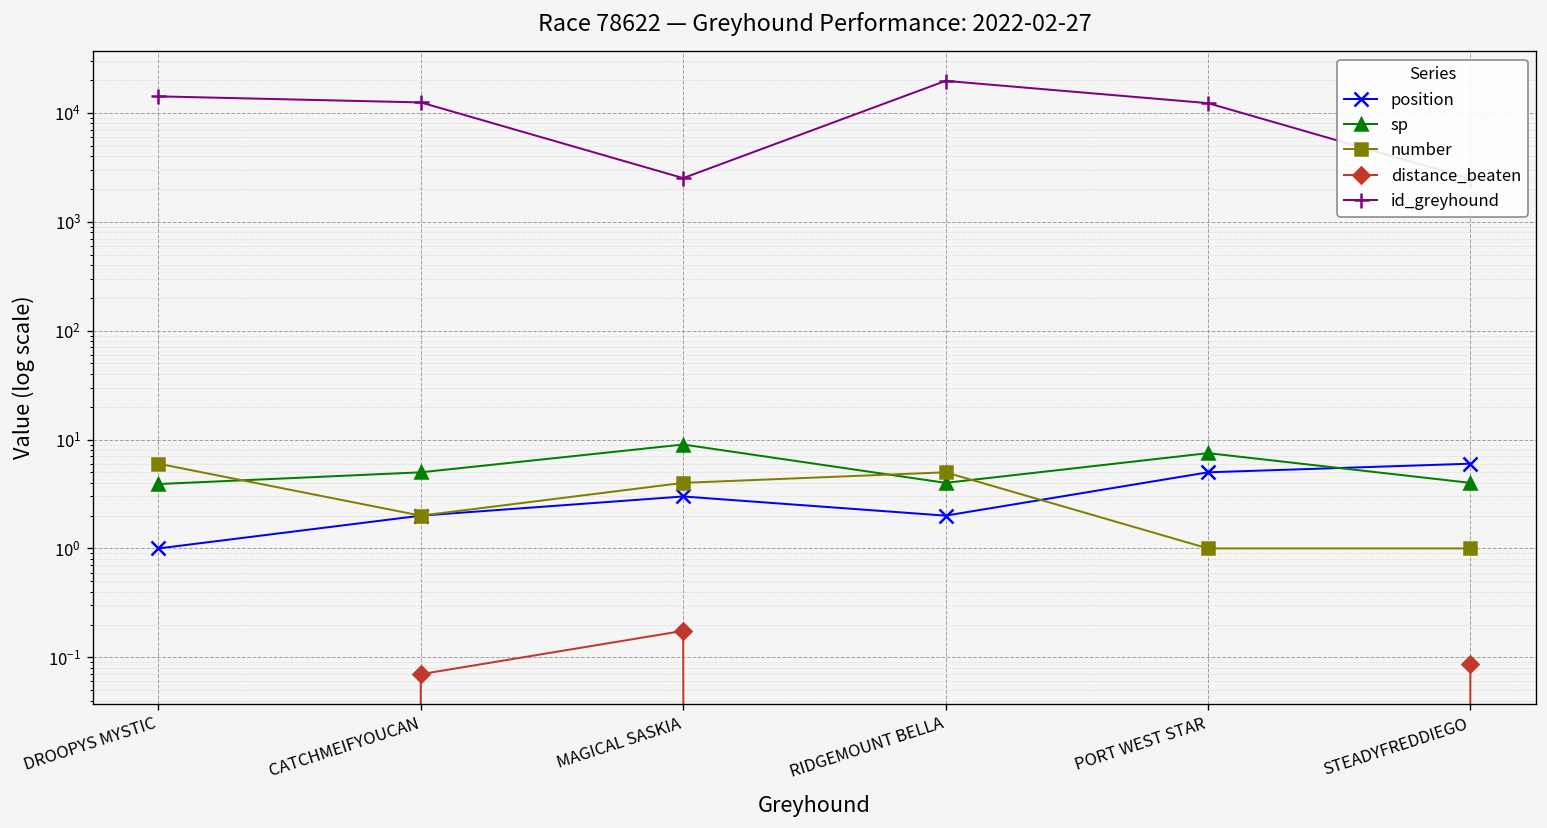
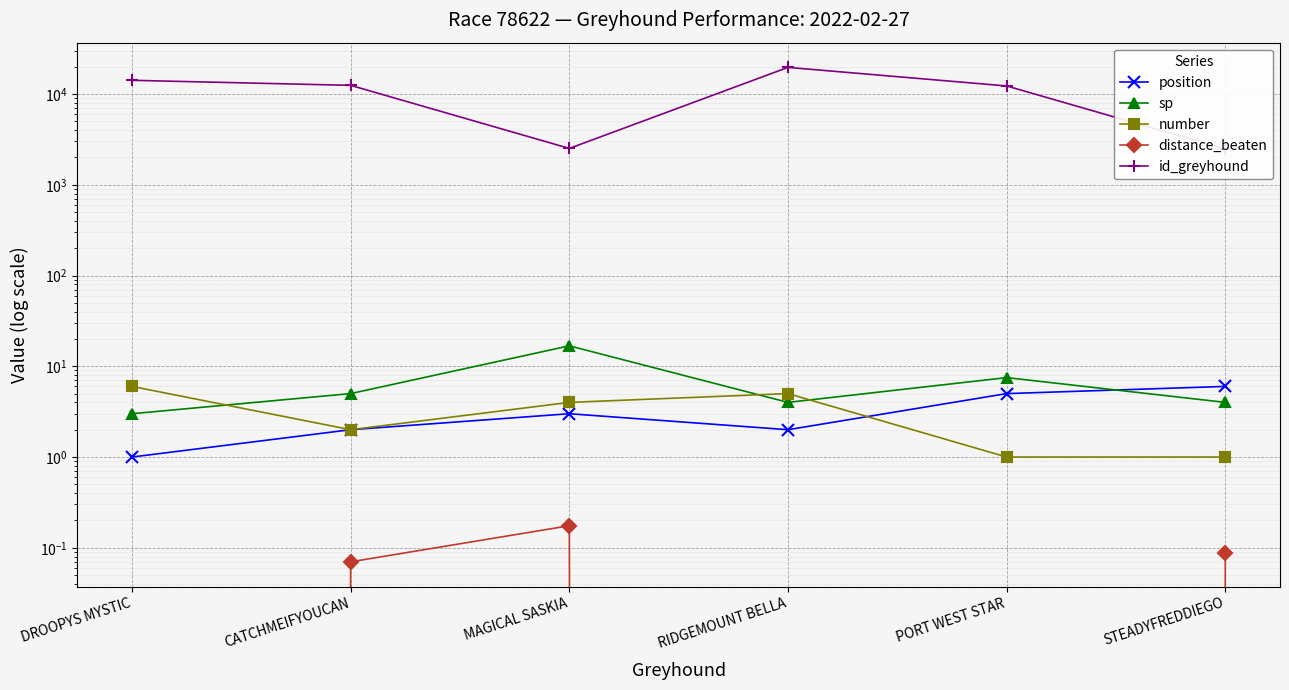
  {
    "position": {
      "DROOPYS MYSTIC": 1.0,
      "MAGICAL SASKIA": 3.0,
      "RIDGEMOUNT BELLA": 2.0,
      "PORT WEST STAR": 5,
      "STEADYFREDDIEGO": 6
    },
    "sp": {
-     "DROOPYS MYSTIC": 3.9,
+     "DROOPYS MYSTIC": 3.0,
      "CATCHMEIFYOUCAN": 5,
-     "MAGICAL SASKIA": 9,
+     "MAGICAL SASKIA": 17,
      "RIDGEMOUNT BELLA": 4,
      "PORT WEST STAR": 8,
      "STEADYFREDDIEGO": 4
    },
    "number": {
      "DROOPYS MYSTIC": 6,
      "MAGICAL SASKIA": 4,
      "RIDGEMOUNT BELLA": 5,
      "PORT WEST STAR": 1.0,
      "STEADYFREDDIEGO": 1.0
    },
    "distance_beaten": {
      "CATCHMEIFYOUCAN": 0.07,
      "MAGICAL SASKIA": 0.18,
      "STEADYFREDDIEGO": 0.09
    },
    "id_greyhound": {
      "DROOPYS MYSTIC": 14000,
      "CATCHMEIFYOUCAN": 12000,
      "MAGICAL SASKIA": 2500,
      "RIDGEMOUNT BELLA": 20000,
      "PORT WEST STAR": 12000
    }
  }
